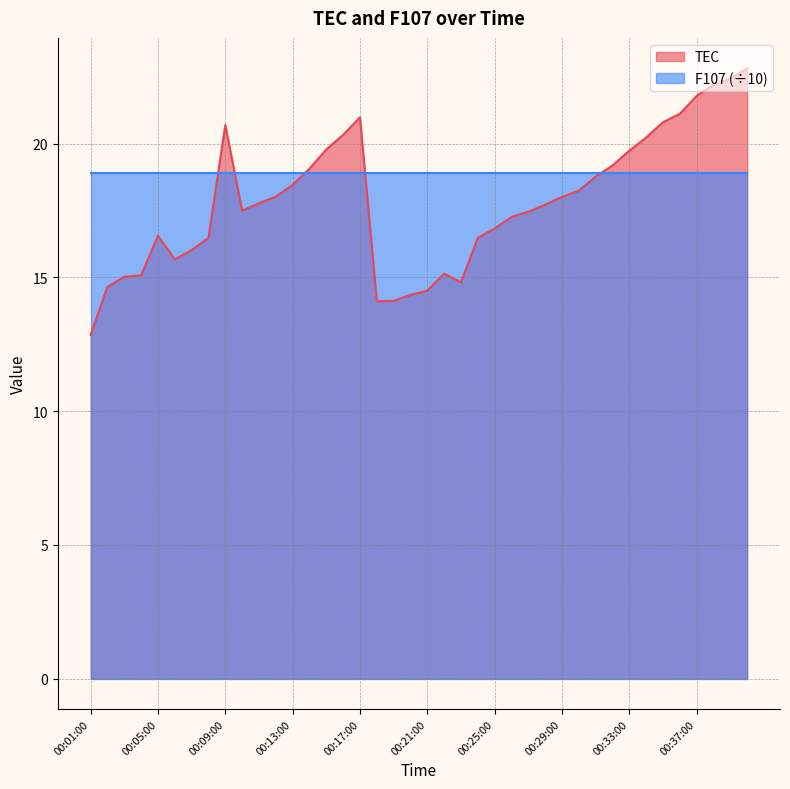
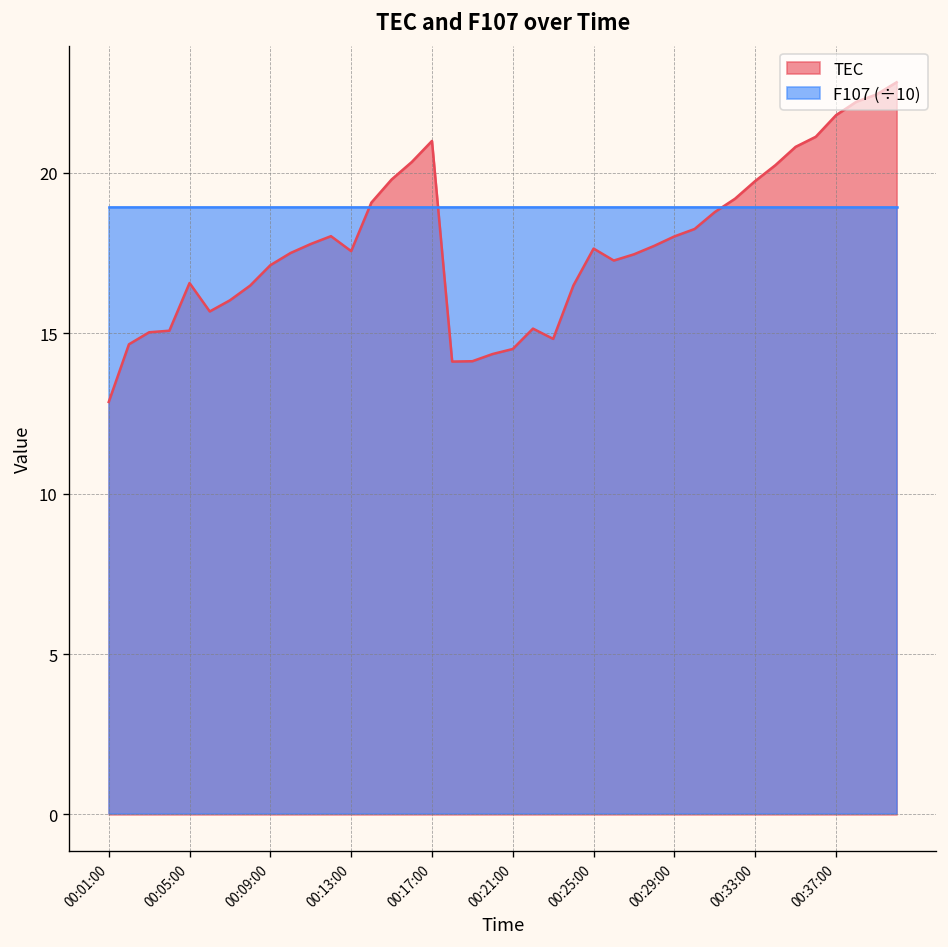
  {
    "TEC": {
      "00:01:00": 12.9,
      "00:05:00": 16.6,
-     "00:09:00": 20.7,
-     "00:13:00": 18.5,
+     "00:09:00": 17.1,
+     "00:13:00": 17.6,
      "00:17:00": 21.0,
      "00:21:00": 14.5,
-     "00:25:00": 16.8,
+     "00:25:00": 17.6,
      "00:29:00": 18.0,
      "00:33:00": 19.7,
      "00:37:00": 21.8
    },
    "F107 (÷10)": {
      "00:01:00": 18.9,
      "00:05:00": 18.9,
      "00:09:00": 18.9,
      "00:13:00": 18.9,
      "00:17:00": 18.9,
      "00:21:00": 18.9,
      "00:25:00": 18.9,
      "00:29:00": 18.9,
      "00:33:00": 18.9,
      "00:37:00": 18.9
    }
  }
